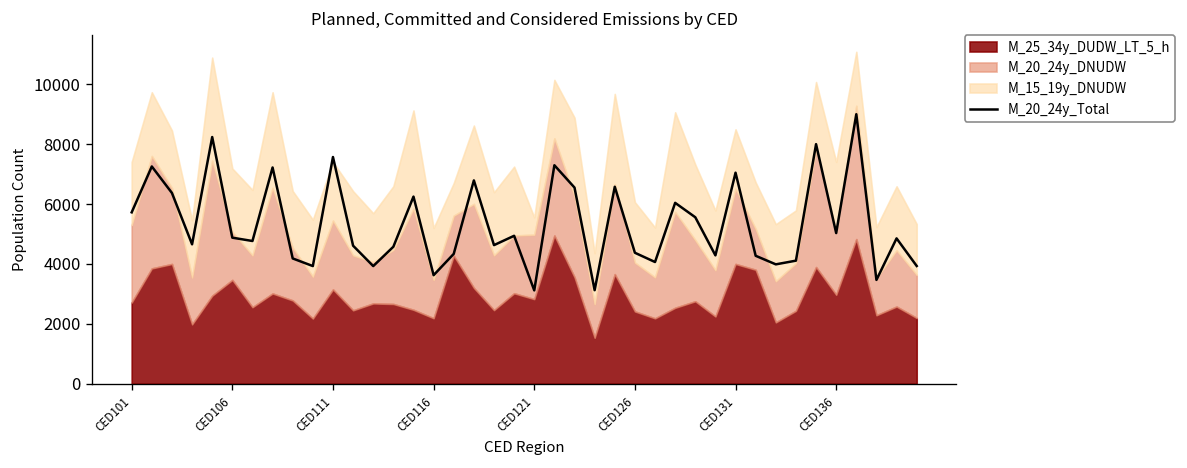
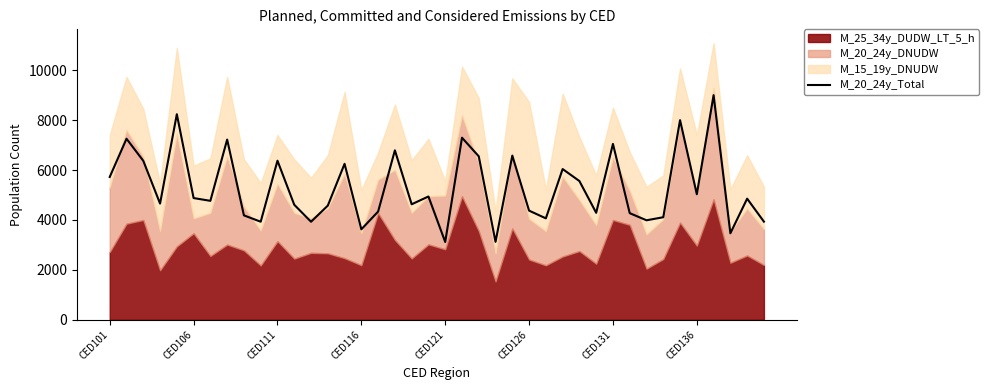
  {
    "M_20_24y_Total": {
      "CED101": 5700,
      "CED106": 4900,
-     "CED111": 7600,
+     "CED111": 6400,
      "CED116": 3600,
      "CED121": 3100,
      "CED126": 4400,
      "CED131": 7000
    },
    "M_25_34y_DUDW_LT_5_h": {
      "CED101": 2700,
      "CED106": 3500,
      "CED111": 3100,
      "CED116": 2200,
      "CED121": 2800,
      "CED126": 2400,
      "CED131": 4000,
      "CED136": 3000
    },
    "M_20_24y_DNUDW": {
      "CED101": 2600,
-     "CED106": 1600,
+     "CED106": 600,
      "CED111": 2300,
      "CED116": 1300,
      "CED121": 2200,
      "CED126": 1600,
      "CED131": 2500
    },
    "M_15_19y_DNUDW": {
      "CED101": 2100,
      "CED106": 2100,
      "CED111": 2000,
      "CED116": 1700,
      "CED121": 600,
-     "CED126": 2000,
+     "CED126": 4700,
      "CED131": 2000,
      "CED136": 2300
    }
  }
